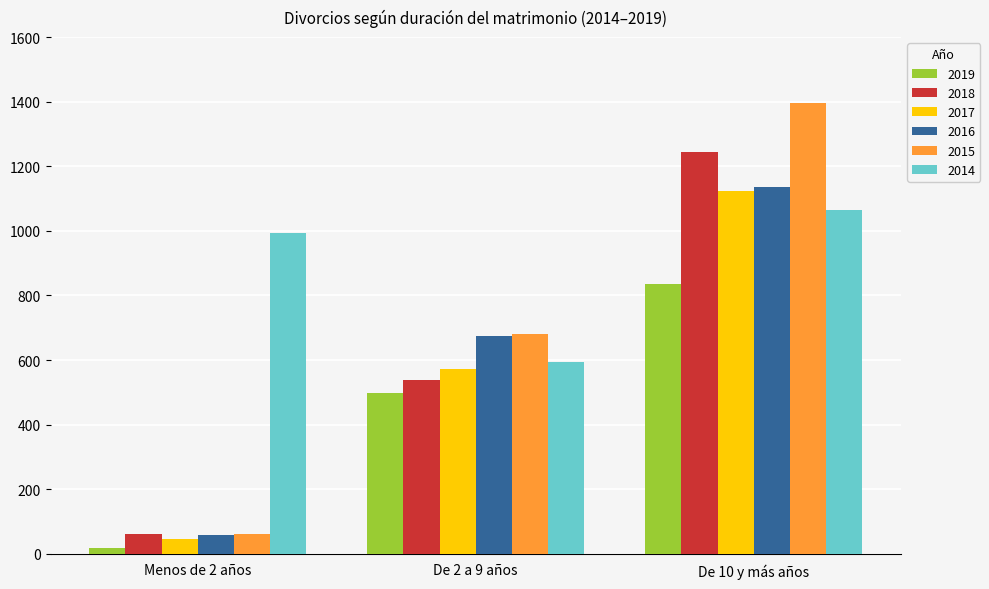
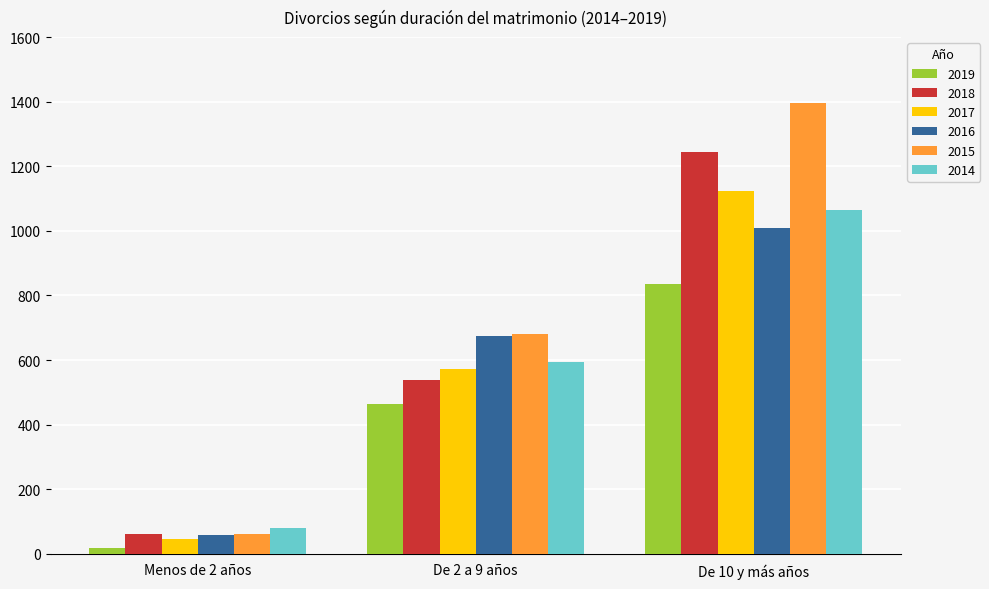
  {
    "2019": {
      "Menos de 2 años": 20,
-     "De 2 a 9 años": 500,
+     "De 2 a 9 años": 460,
      "De 10 y más años": 830
    },
    "2018": {
      "Menos de 2 años": 60,
      "De 2 a 9 años": 540,
      "De 10 y más años": 1240
    },
    "2017": {
      "Menos de 2 años": 50,
      "De 2 a 9 años": 570,
      "De 10 y más años": 1130
    },
    "2016": {
      "Menos de 2 años": 60,
      "De 2 a 9 años": 670,
-     "De 10 y más años": 1140
+     "De 10 y más años": 1010
    },
    "2015": {
      "Menos de 2 años": 60,
      "De 2 a 9 años": 680,
      "De 10 y más años": 1400
    },
    "2014": {
-     "Menos de 2 años": 990,
+     "Menos de 2 años": 80,
      "De 2 a 9 años": 600,
      "De 10 y más años": 1060
    }
  }
